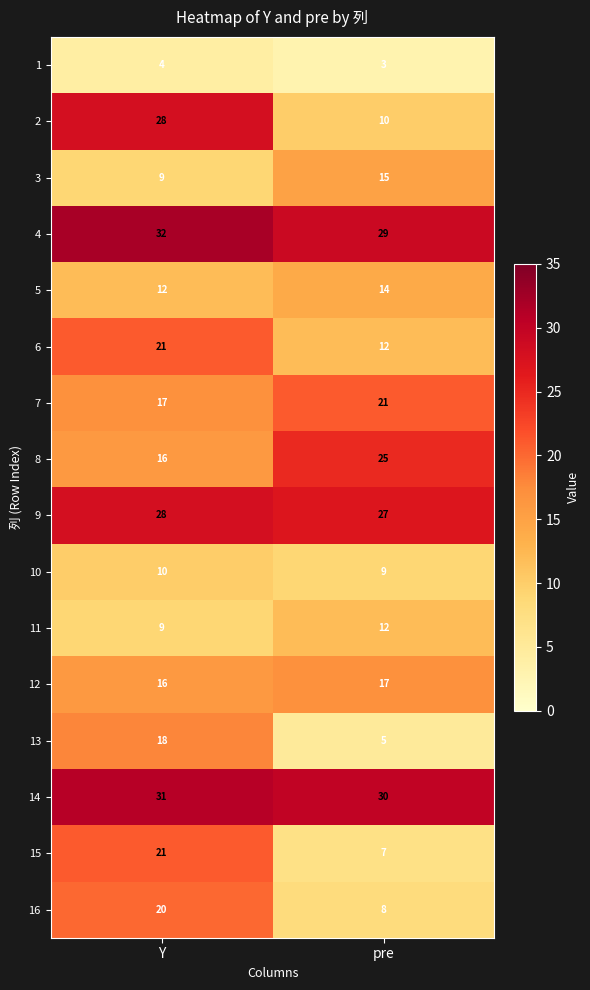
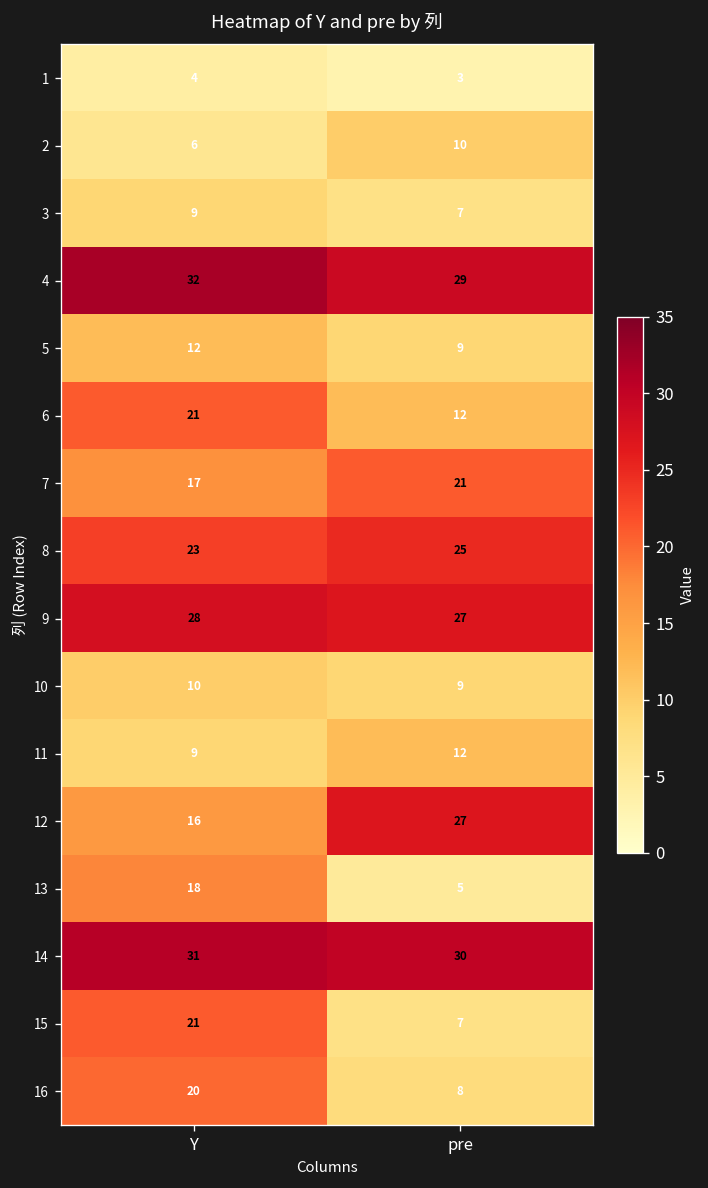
  {
    "1": {
      "Y": 4,
      "pre": 3
    },
    "2": {
-     "Y": 28,
+     "Y": 6,
      "pre": 10
    },
    "3": {
      "Y": 9,
-     "pre": 15
+     "pre": 7
    },
    "4": {
      "Y": 32,
      "pre": 29
    },
    "5": {
      "Y": 12,
-     "pre": 14
+     "pre": 9
    },
    "6": {
      "Y": 21,
      "pre": 12
    },
    "7": {
      "Y": 17,
      "pre": 21
    },
    "8": {
-     "Y": 16,
+     "Y": 23,
      "pre": 25
    },
    "9": {
      "Y": 28,
      "pre": 27
    },
    "10": {
      "Y": 10,
      "pre": 9
    },
    "11": {
      "Y": 9,
      "pre": 12
    },
    "12": {
      "Y": 16,
-     "pre": 17
+     "pre": 27
    },
    "13": {
      "Y": 18,
      "pre": 5
    },
    "14": {
      "Y": 31,
      "pre": 30
    },
    "15": {
      "Y": 21,
      "pre": 7
    },
    "16": {
      "Y": 20,
      "pre": 8
    }
  }
